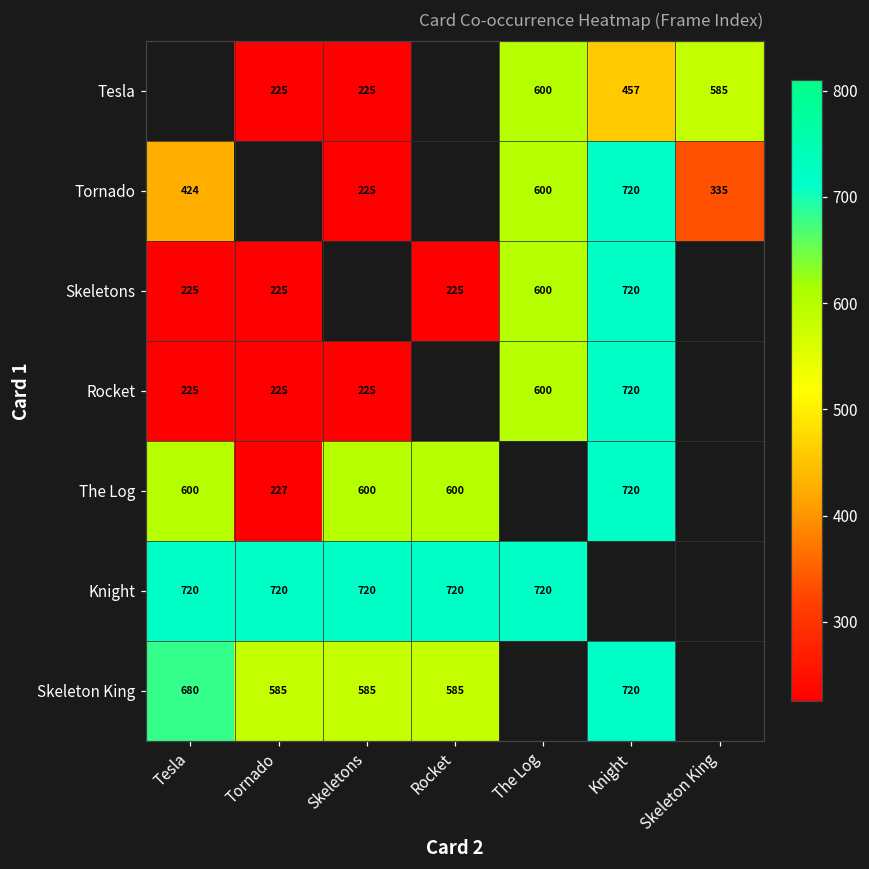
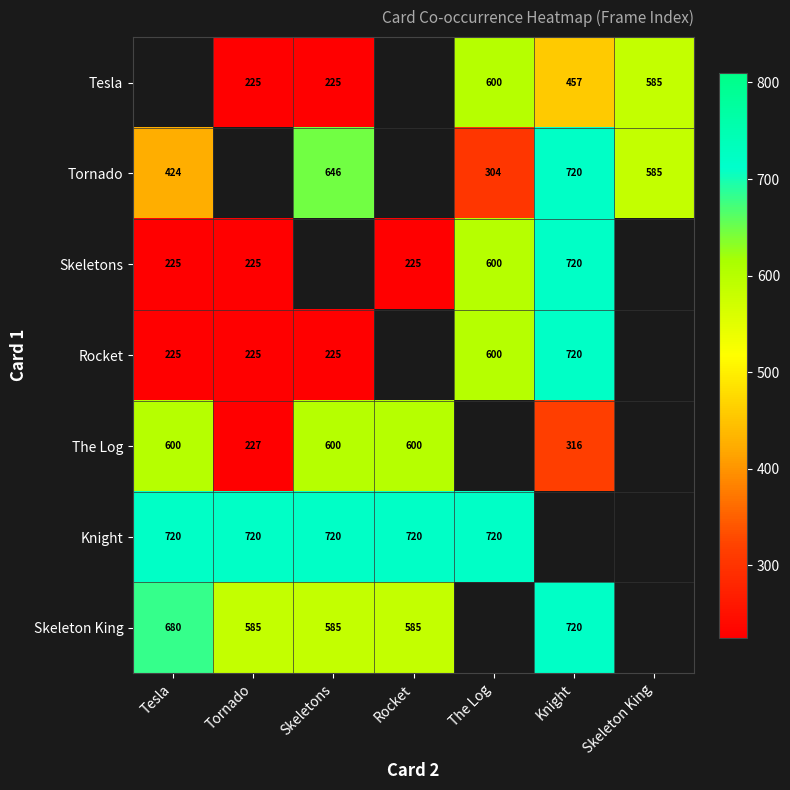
  {
    "Tesla": {
      "Tornado": 225,
      "Skeletons": 225,
      "The Log": 600,
      "Knight": 457,
      "Skeleton King": 585
    },
    "Tornado": {
      "Tesla": 424,
-     "Skeletons": 225,
-     "The Log": 600,
+     "Skeletons": 646,
+     "The Log": 304,
      "Knight": 720,
-     "Skeleton King": 335
+     "Skeleton King": 585
    },
    "Skeletons": {
      "Tesla": 225,
      "Tornado": 225,
      "Rocket": 225,
      "The Log": 600,
      "Knight": 720
    },
    "Rocket": {
      "Tesla": 225,
      "Tornado": 225,
      "Skeletons": 225,
      "The Log": 600,
      "Knight": 720
    },
    "The Log": {
      "Tesla": 600,
      "Tornado": 227,
      "Skeletons": 600,
      "Rocket": 600,
-     "Knight": 720
+     "Knight": 316
    },
    "Knight": {
      "Tesla": 720,
      "Tornado": 720,
      "Skeletons": 720,
      "Rocket": 720,
      "The Log": 720
    },
    "Skeleton King": {
      "Tesla": 680,
      "Tornado": 585,
      "Skeletons": 585,
      "Rocket": 585,
      "Knight": 720
    }
  }
